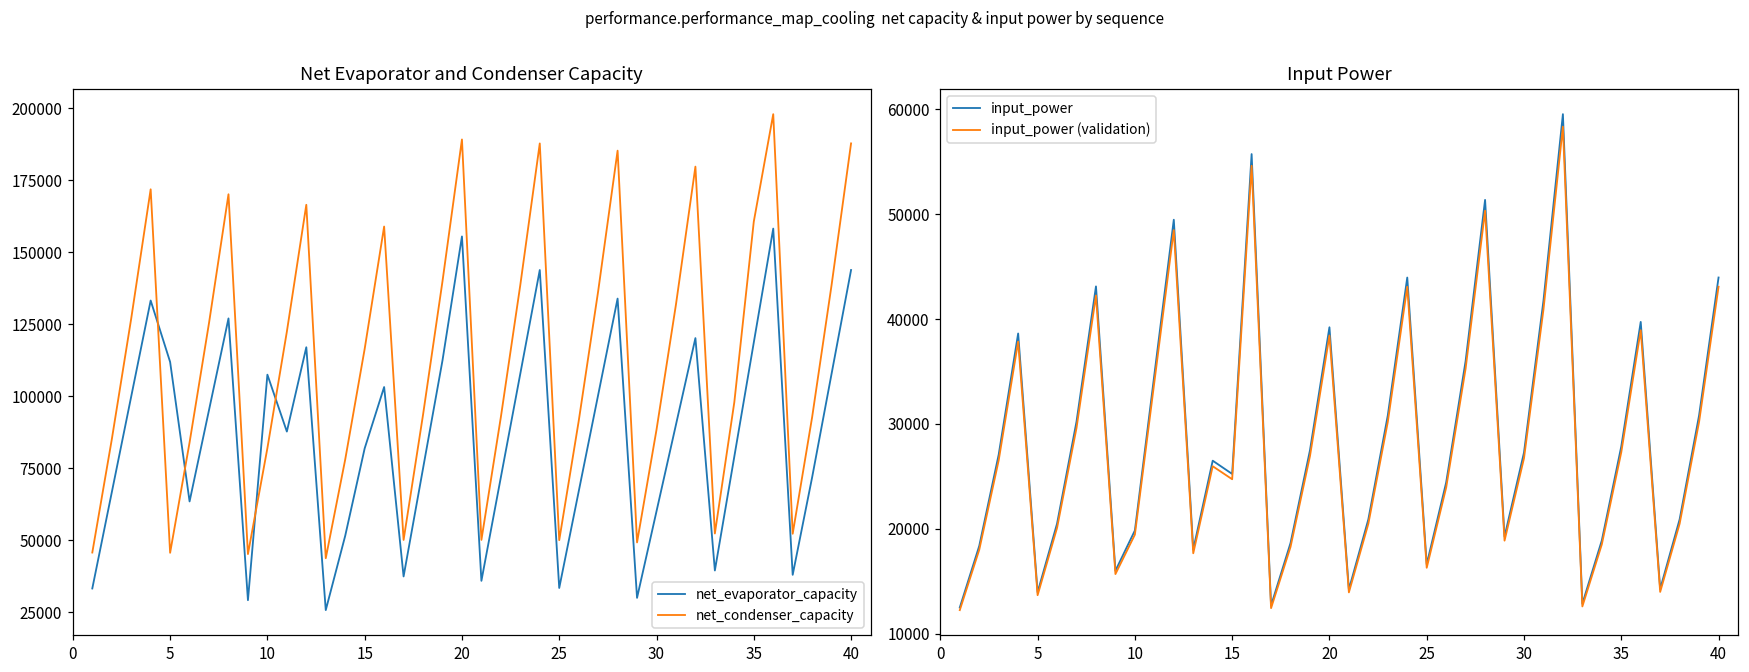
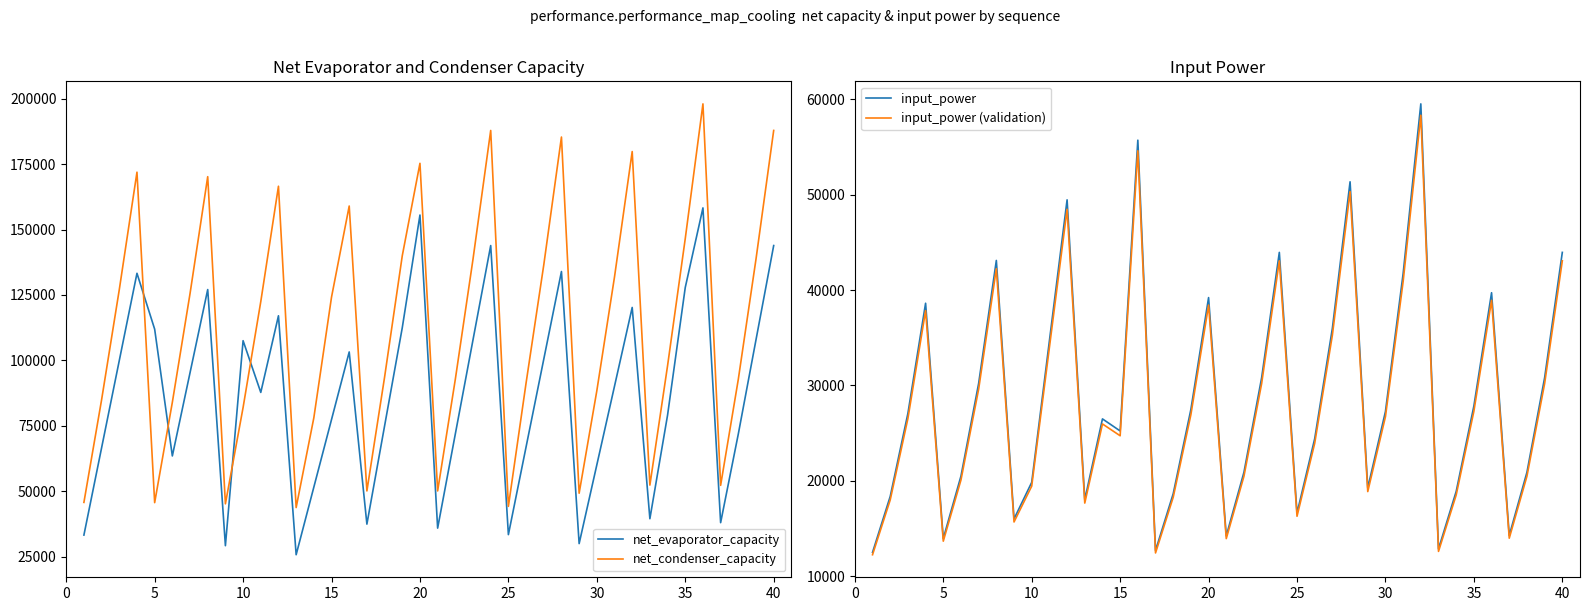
  {
    "Net Evaporator and Condenser Capacity": {
      "net_evaporator_capacity": {
        "5": 112000,
        "10": 108000,
-       "15": 82000,
+       "15": 77000,
        "20": 156000,
        "25": 33000,
        "30": 60000,
-       "35": 119000,
+       "35": 128000,
        "40": 144000
      },
      "net_condenser_capacity": {
        "5": 46000,
        "10": 82000,
-       "15": 116000,
-       "20": 189000,
-       "25": 50000,
+       "15": 124000,
+       "20": 175000,
+       "25": 44000,
        "30": 88000,
-       "35": 161000,
+       "35": 147000,
        "40": 188000
      }
    },
    "Input Power": {
      "input_power": {
        "5": 14000,
        "10": 20000,
        "15": 25000,
        "20": 39000,
        "25": 17000,
        "30": 27000,
        "35": 28000,
        "40": 44000
      },
      "input_power (validation)": {
        "5": 14000,
        "10": 19000,
        "15": 25000,
        "20": 38000,
        "25": 16000,
        "30": 27000,
        "35": 27000,
        "40": 43000
      }
    }
  }
